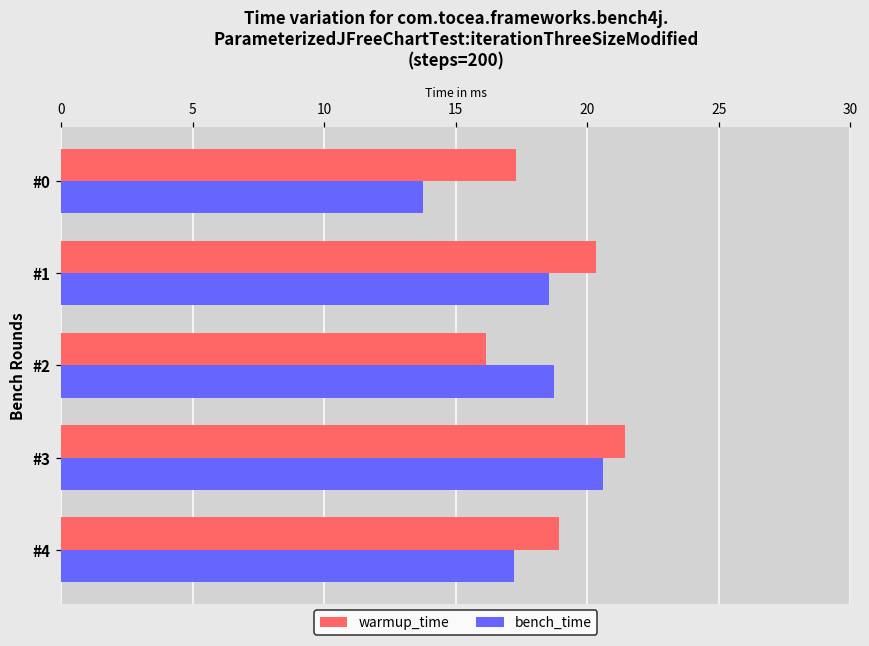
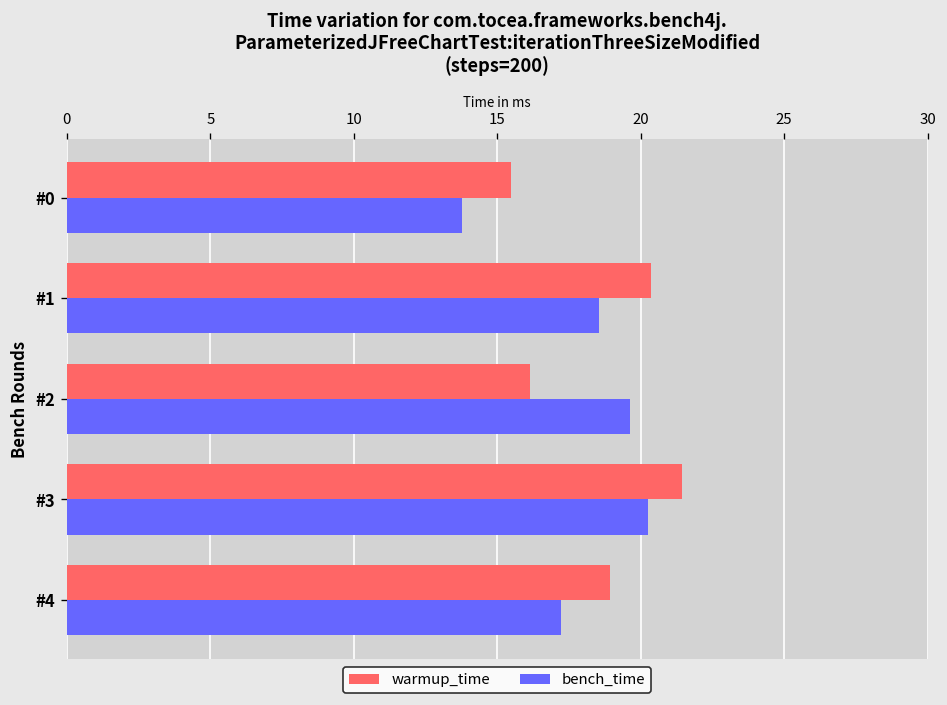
  {
    "warmup_time": {
-     "#0": 17.3,
+     "#0": 15.5,
      "#1": 20.4,
      "#2": 16.2,
      "#3": 21.4,
      "#4": 18.9
    },
    "bench_time": {
      "#0": 13.8,
      "#1": 18.6,
-     "#2": 18.7,
-     "#3": 20.6,
+     "#2": 19.6,
+     "#3": 20.2,
      "#4": 17.2
    }
  }
